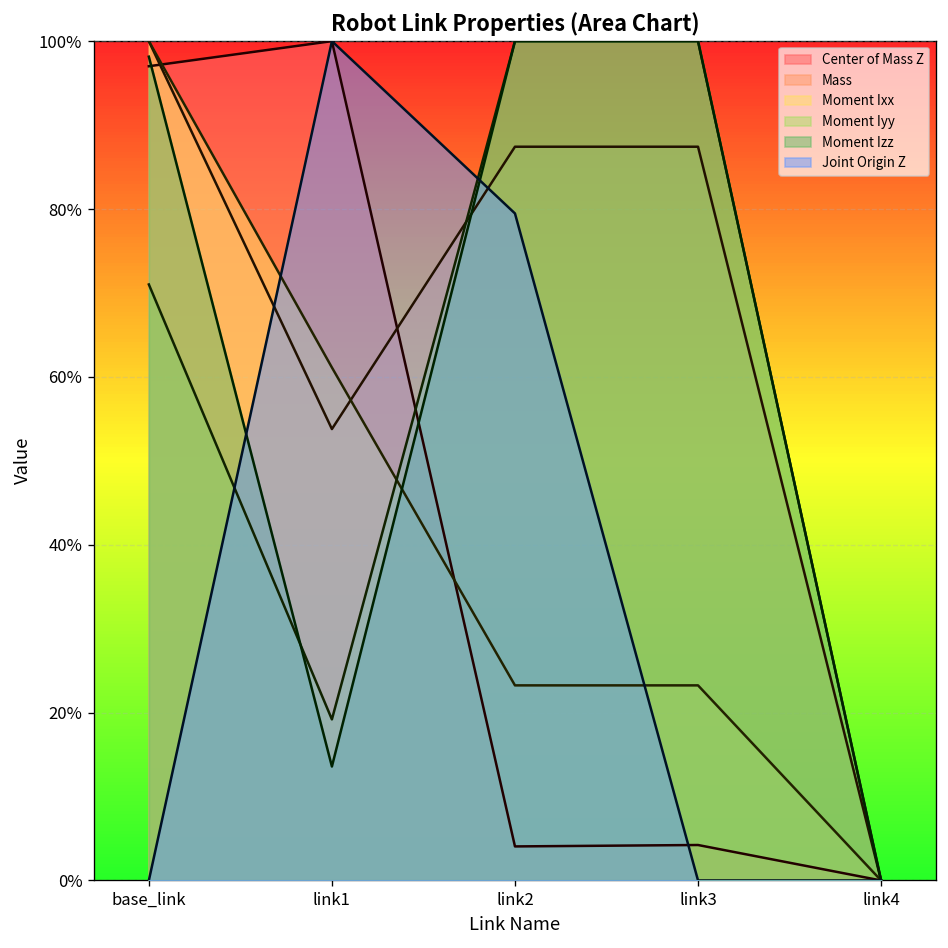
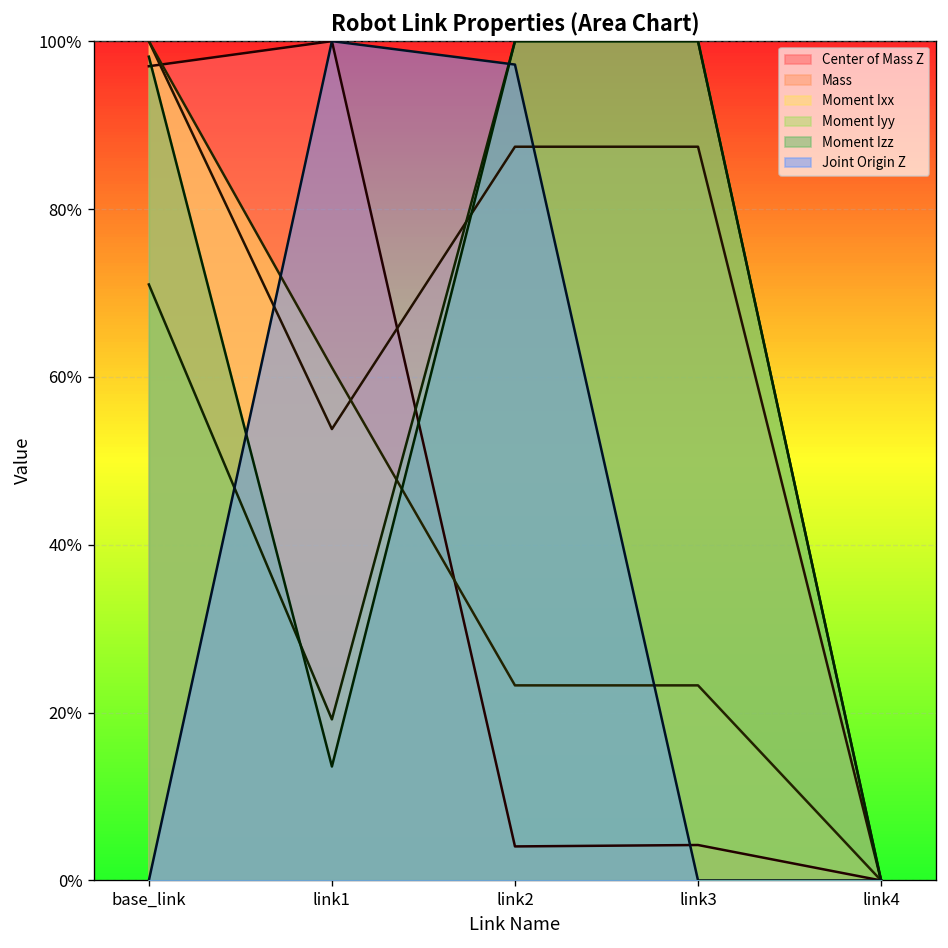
  {
    "Joint Origin Z": {
      "base_link": "0%",
-     "link2": "79%",
+     "link2": "97%",
      "link3": "0%"
    }
  }
